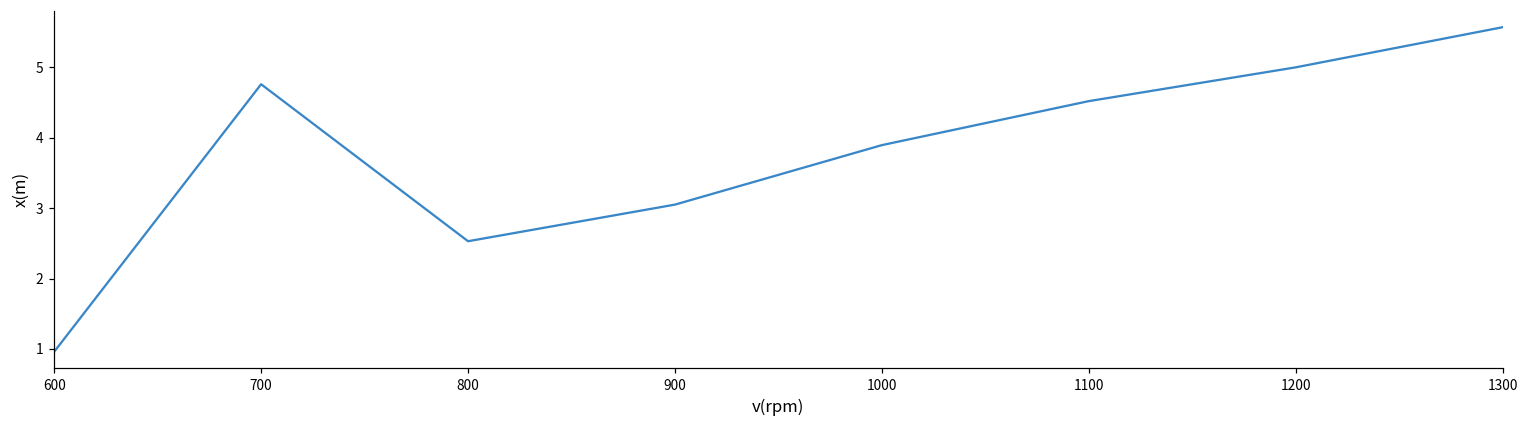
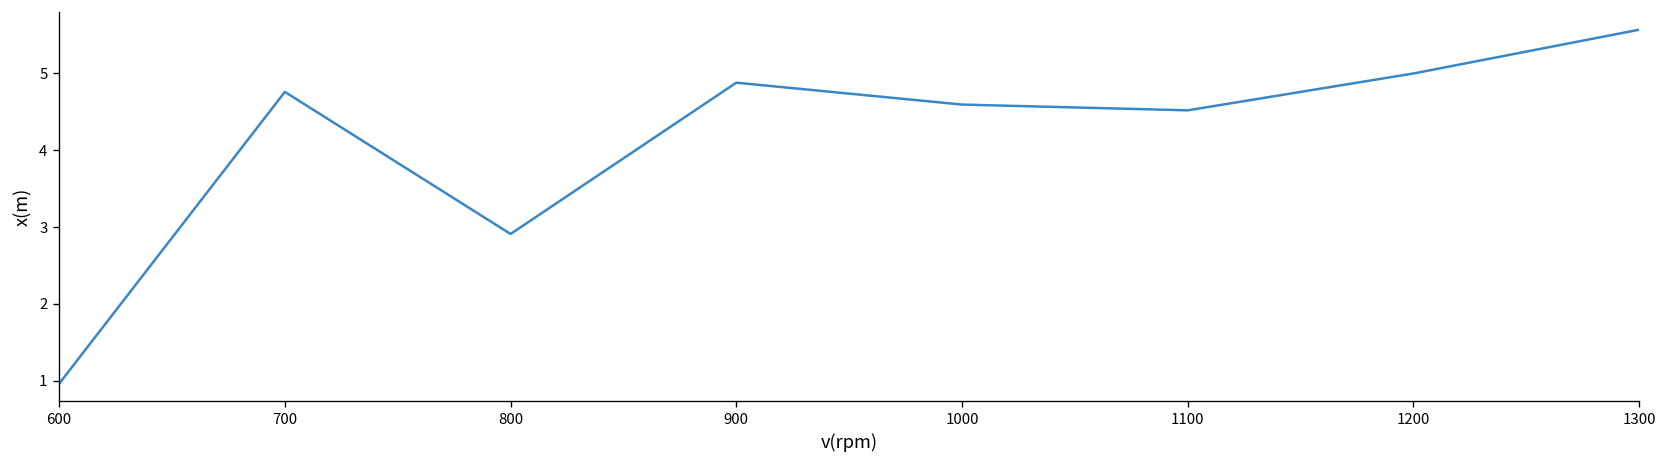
  {
    "600": 1.0,
    "700": 4.8,
-   "800": 2.5,
-   "900": 3.1,
-   "1000": 3.9,
+   "800": 2.9,
+   "900": 4.9,
+   "1000": 4.6,
    "1100": 4.5,
    "1200": 5.0,
    "1300": 5.6
  }
